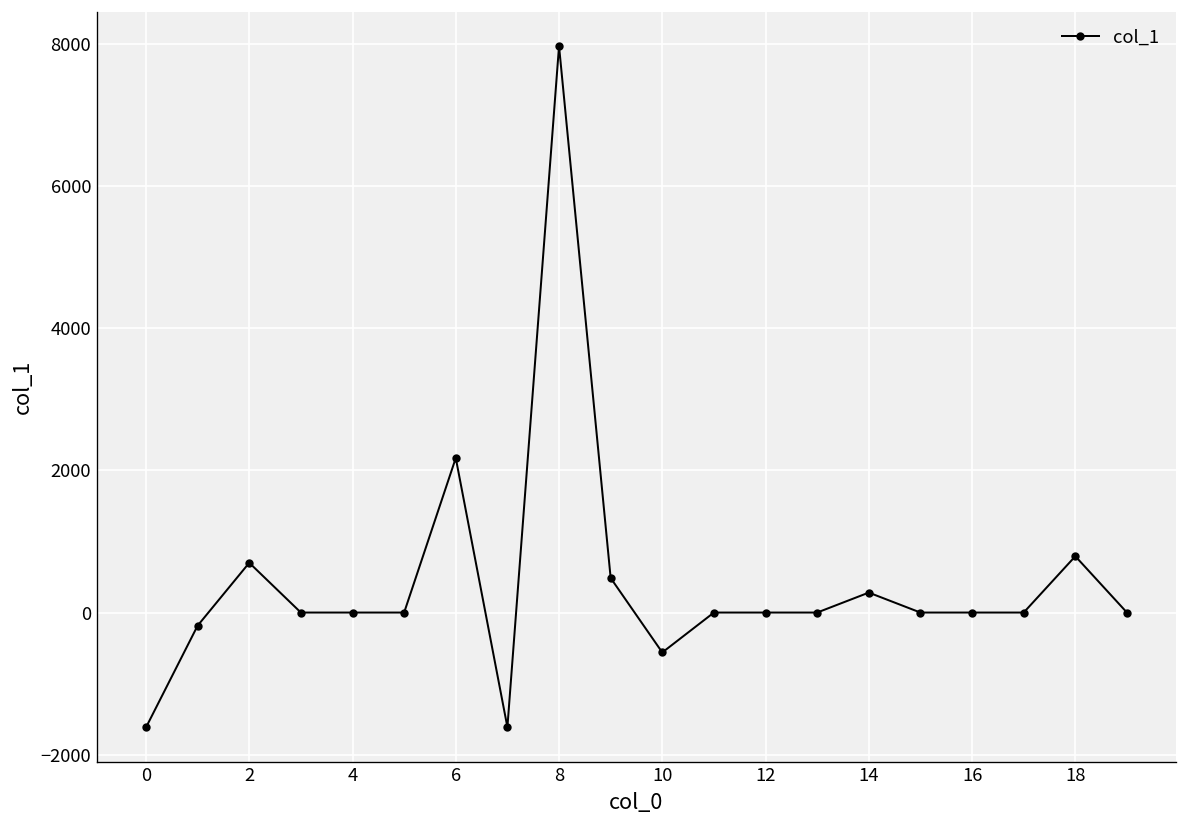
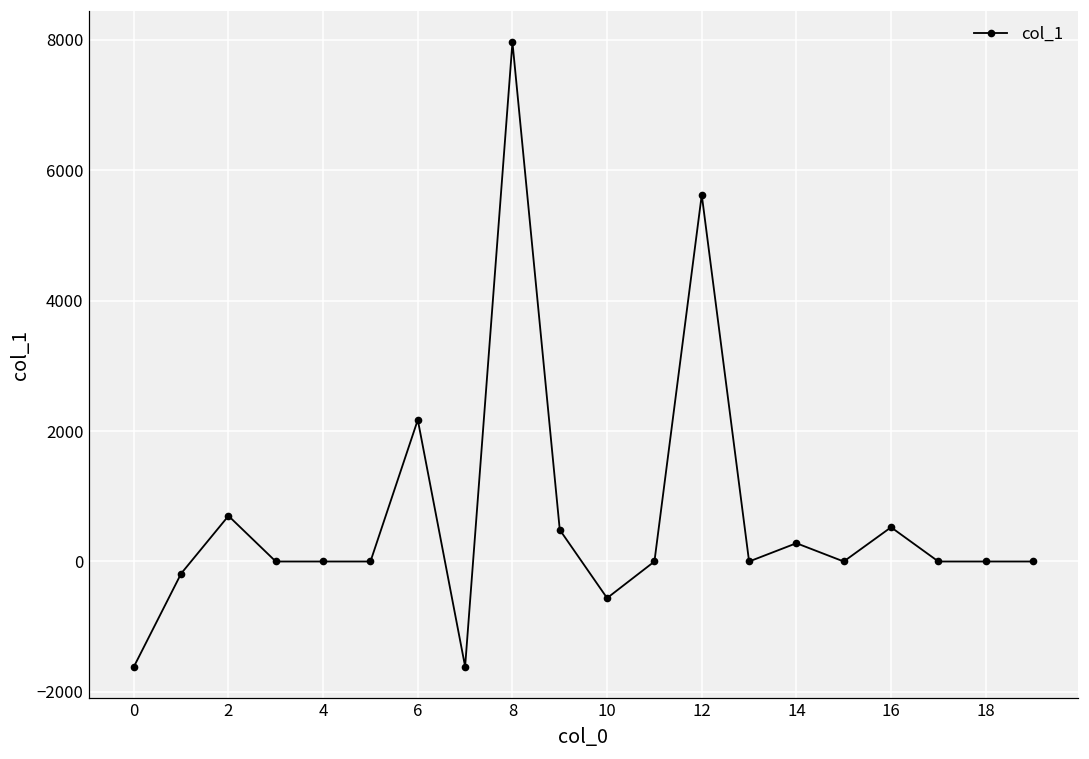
  {
    "0": -1600,
    "2": 700,
    "4": 0,
    "6": 2200,
    "8": 8000,
    "10": -600,
-   "12": 0,
+   "12": 5600,
    "14": 300,
-   "16": 0,
-   "18": 800
+   "16": 500,
+   "18": 0
  }
